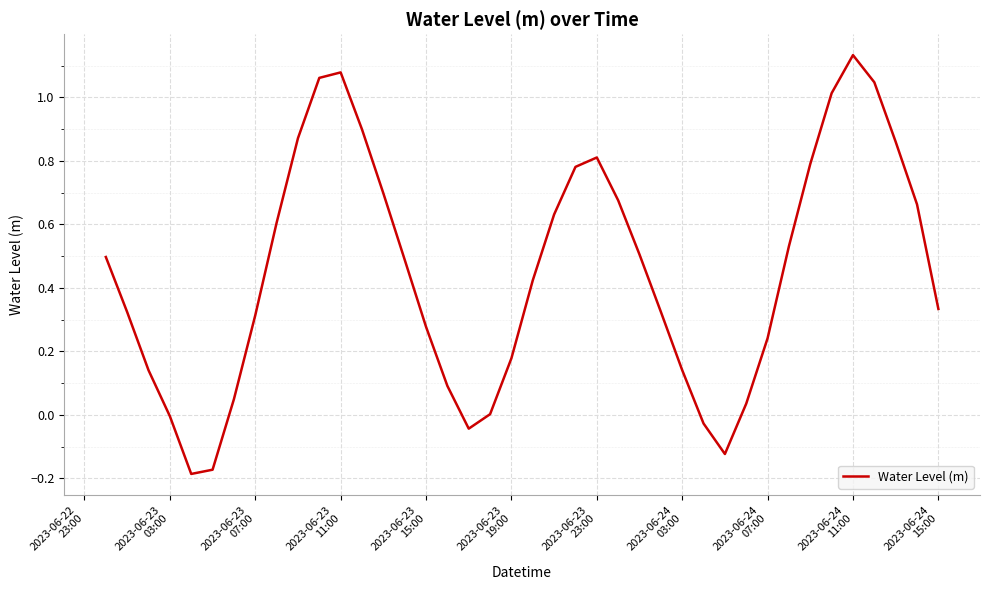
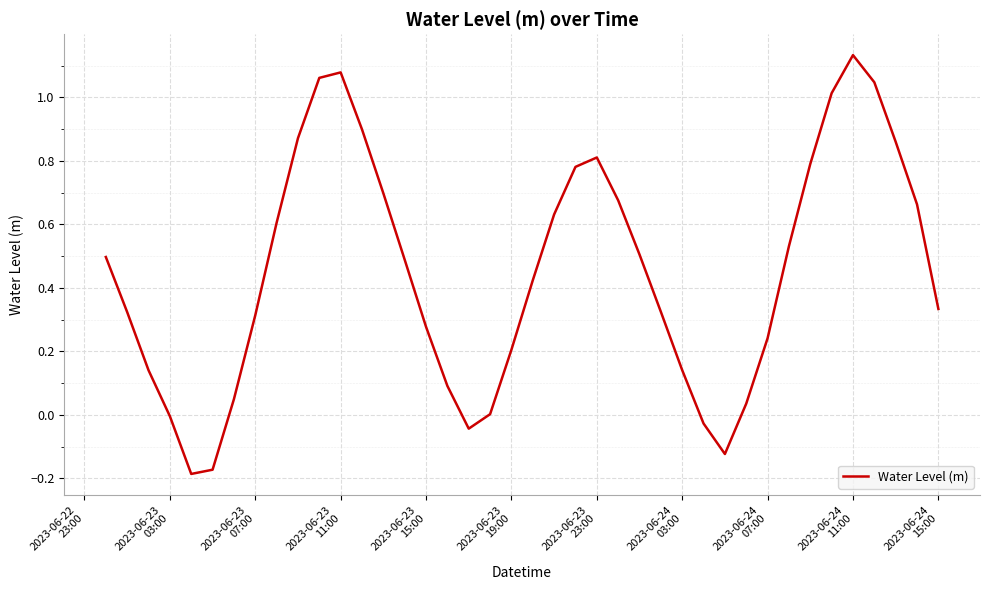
  {
    "2023-06-23 03:00": 0.00,
    "2023-06-23 07:00": 0.31,
    "2023-06-23 11:00": 1.08,
    "2023-06-23 15:00": 0.28,
-   "2023-06-23 19:00": 0.18,
+   "2023-06-23 19:00": 0.21,
    "2023-06-23 23:00": 0.81,
    "2023-06-24 03:00": 0.14,
    "2023-06-24 07:00": 0.24,
    "2023-06-24 11:00": 1.13,
    "2023-06-24 15:00": 0.33
  }
